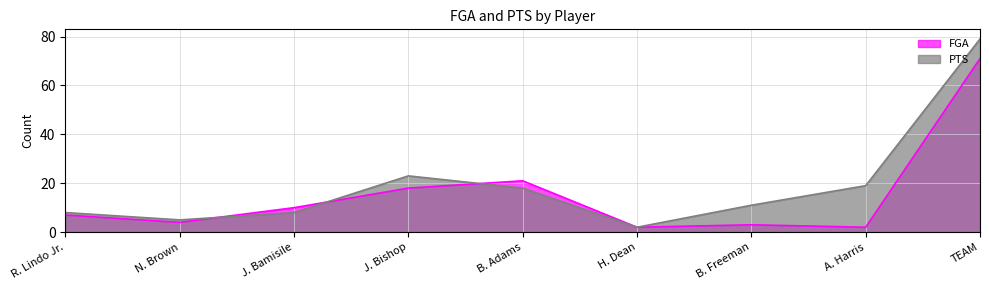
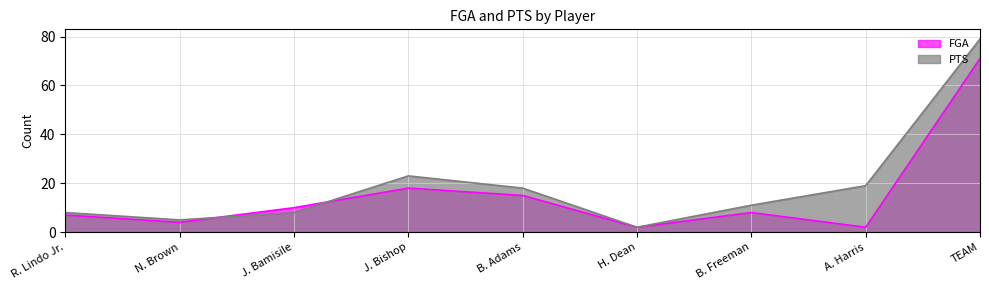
  {
    "FGA": {
      "J. Bamisile": 10,
      "J. Bishop": 18,
-     "B. Adams": 21,
-     "B. Freeman": 3,
+     "B. Adams": 15,
+     "B. Freeman": 8,
      "A. Harris": 2,
      "TEAM": 71
    },
    "PTS": {
      "J. Bamisile": 8,
      "J. Bishop": 23,
      "B. Adams": 18,
      "B. Freeman": 11,
      "A. Harris": 19,
      "TEAM": 79
    }
  }
